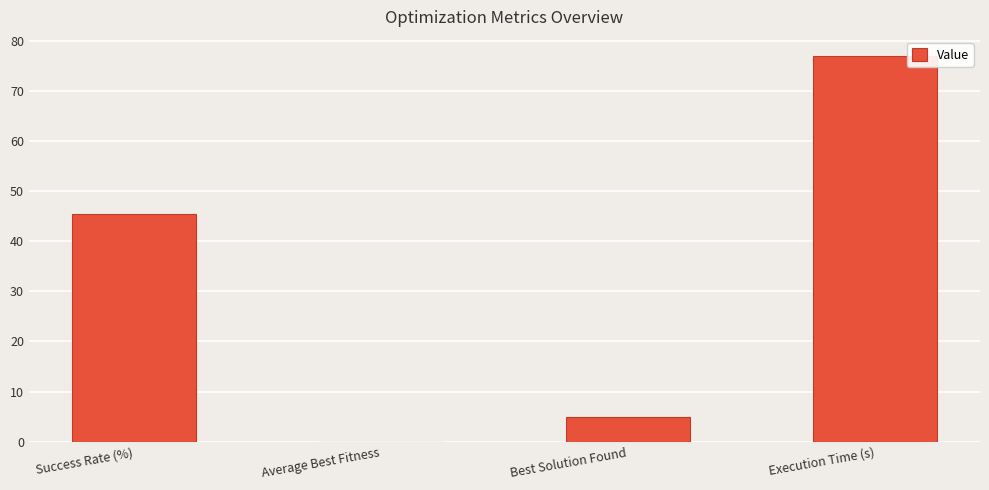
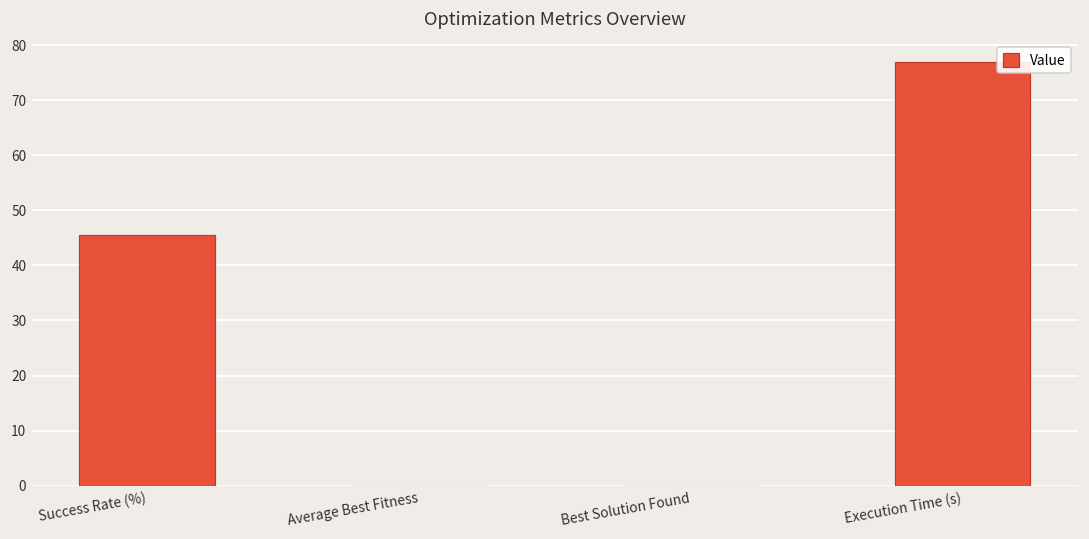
  {
    "Success Rate (%)": 46,
-   "Best Solution Found": 5,
+   "Best Solution Found": 0,
    "Execution Time (s)": 77
  }
